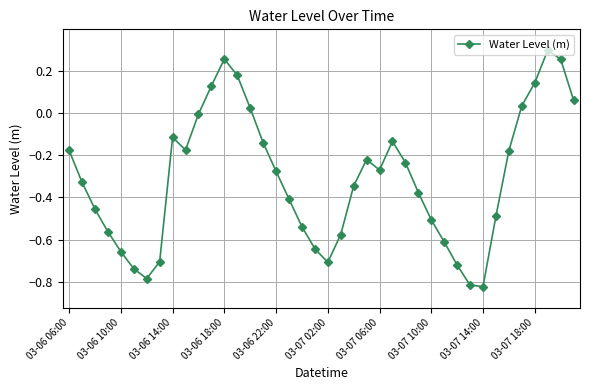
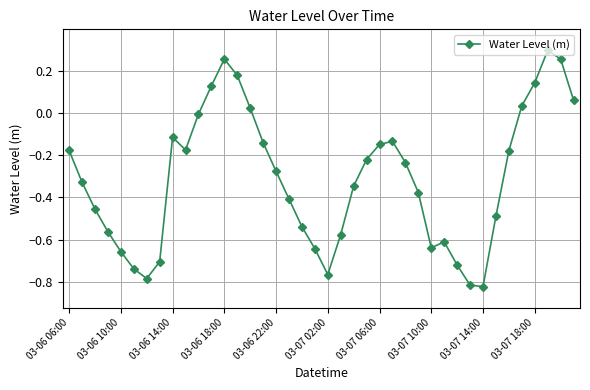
  {
    "03-06 06:00": -0.18,
    "03-06 10:00": -0.66,
    "03-06 14:00": -0.12,
    "03-06 18:00": 0.26,
    "03-06 22:00": -0.28,
-   "03-07 02:00": -0.71,
-   "03-07 06:00": -0.27,
-   "03-07 10:00": -0.51,
+   "03-07 02:00": -0.77,
+   "03-07 06:00": -0.15,
+   "03-07 10:00": -0.64,
    "03-07 14:00": -0.82,
    "03-07 18:00": 0.14
  }
